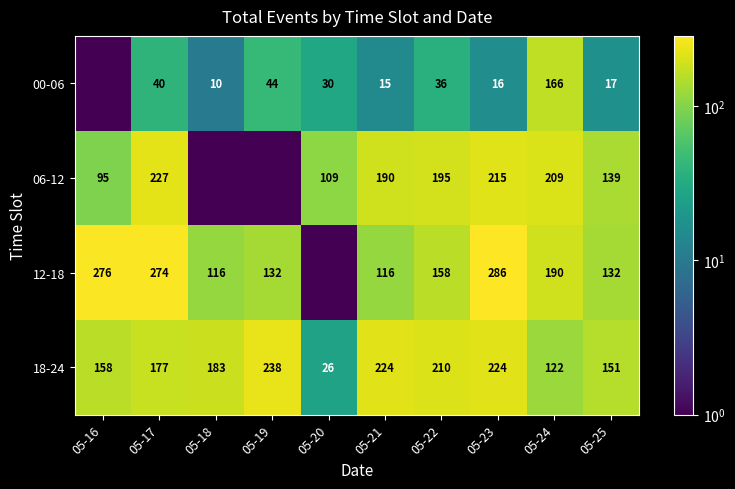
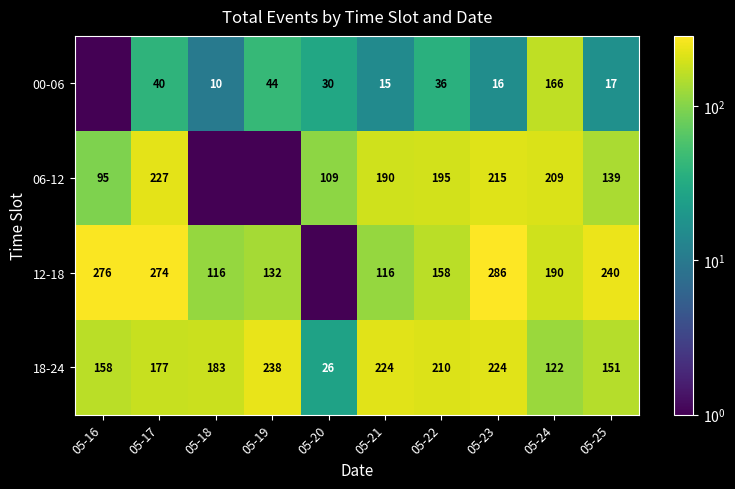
  {
    "00-06": {
      "05-17": 40,
      "05-18": 10,
      "05-19": 44,
      "05-20": 30,
      "05-21": 15,
      "05-22": 36,
      "05-23": 16,
      "05-24": 166,
      "05-25": 17
    },
    "06-12": {
      "05-16": 95,
      "05-17": 227,
      "05-20": 109,
      "05-21": 190,
      "05-22": 195,
      "05-23": 215,
      "05-24": 209,
      "05-25": 139
    },
    "12-18": {
      "05-16": 276,
      "05-17": 274,
      "05-18": 116,
      "05-19": 132,
      "05-21": 116,
      "05-22": 158,
      "05-23": 286,
      "05-24": 190,
-     "05-25": 132
+     "05-25": 240
    },
    "18-24": {
      "05-16": 158,
      "05-17": 177,
      "05-18": 183,
      "05-19": 238,
      "05-20": 26,
      "05-21": 224,
      "05-22": 210,
      "05-23": 224,
      "05-24": 122,
      "05-25": 151
    }
  }
